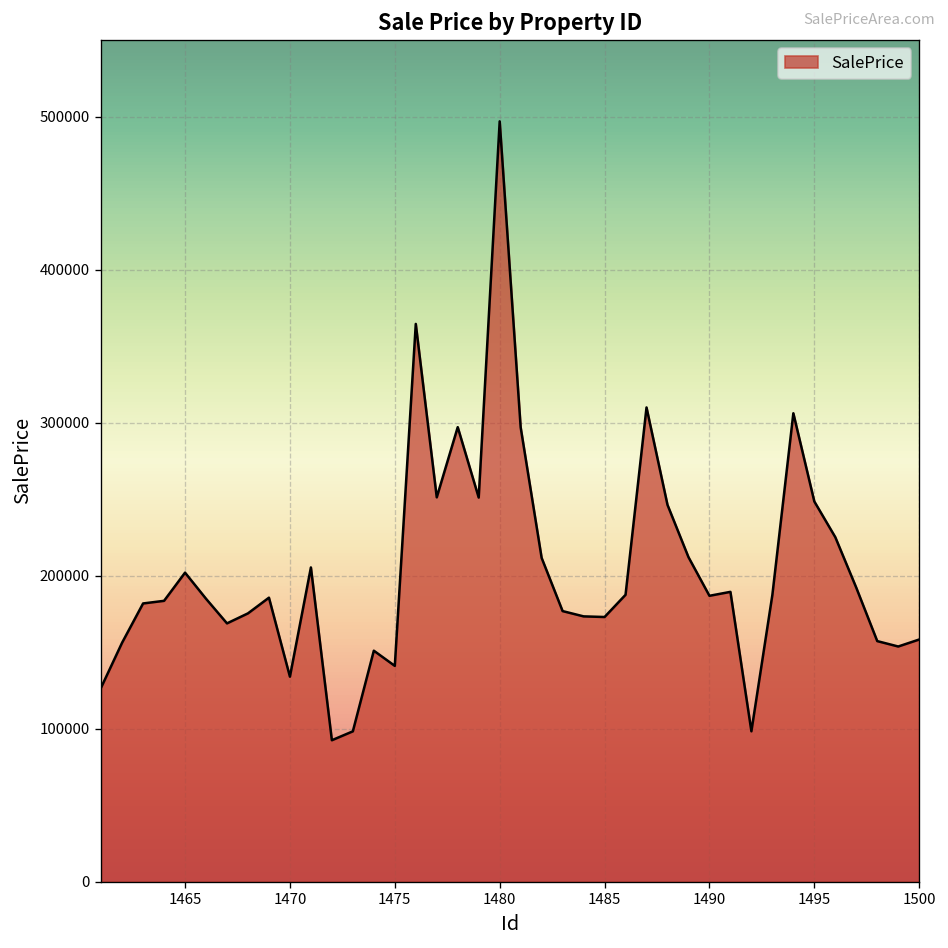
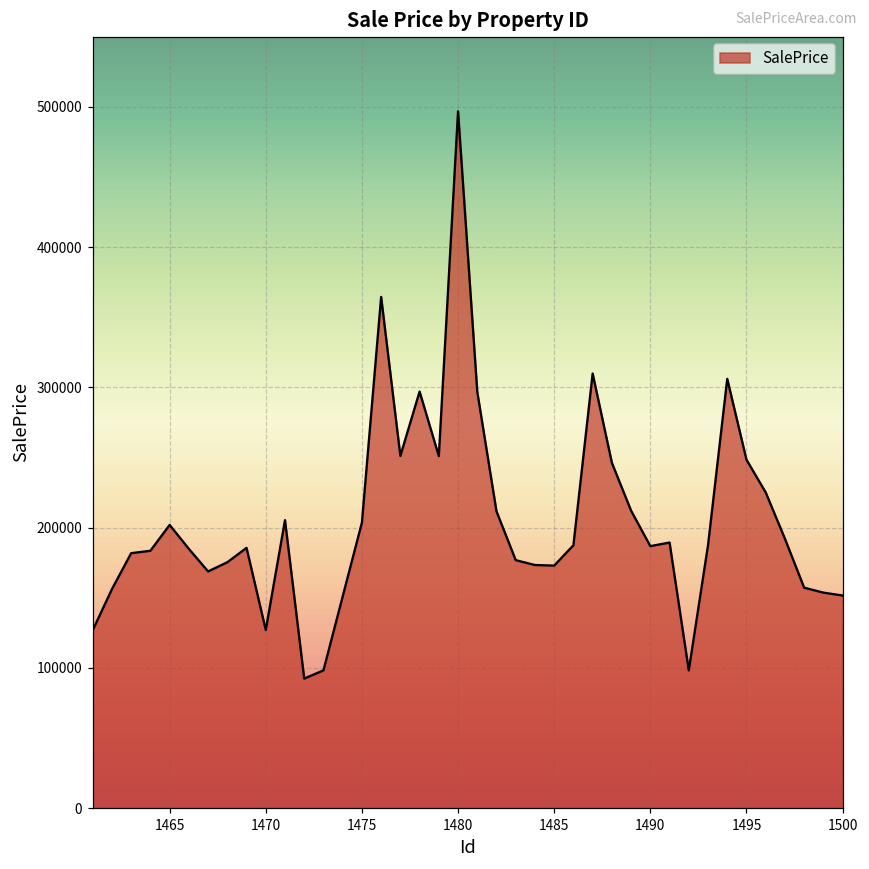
  {
    "1465": 202000,
-   "1470": 134000,
-   "1475": 141000,
+   "1470": 127000,
+   "1475": 204000,
    "1480": 497000,
    "1485": 173000,
    "1490": 187000,
    "1495": 248000,
-   "1500": 158000
+   "1500": 152000
  }
